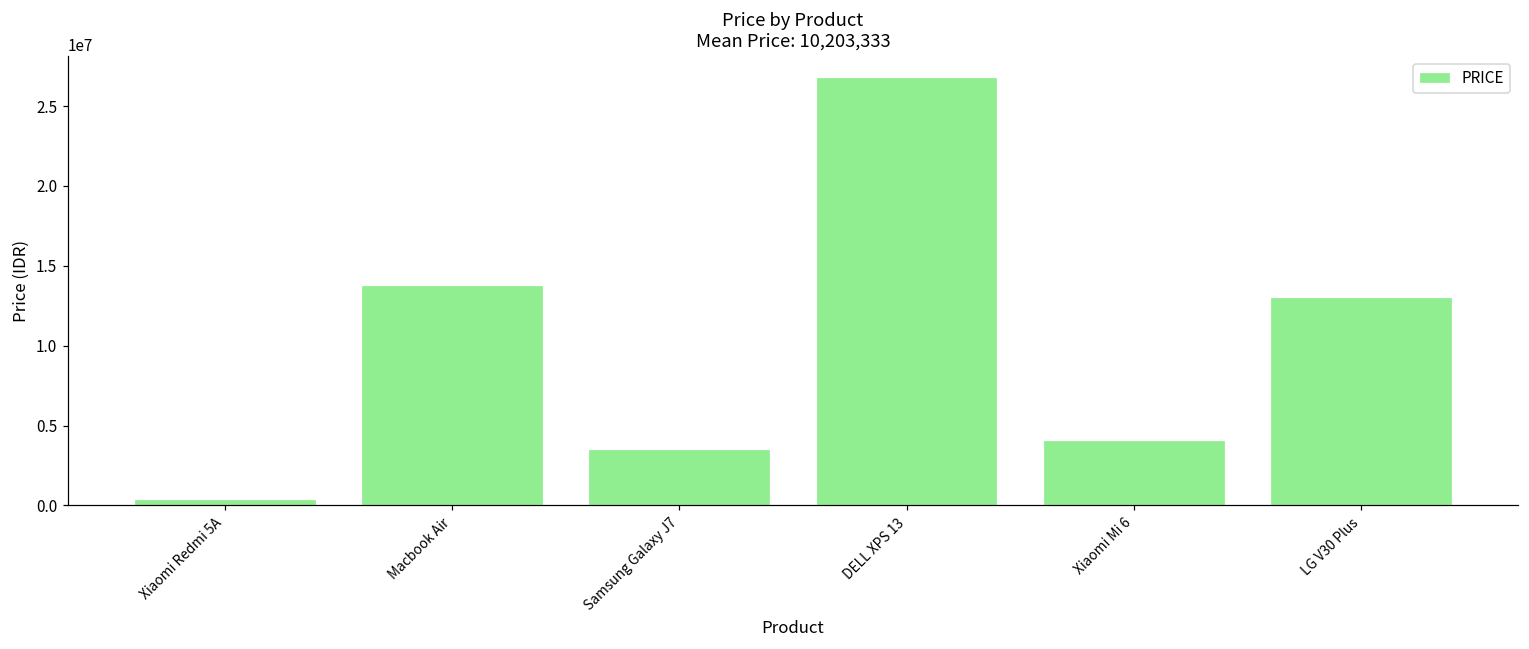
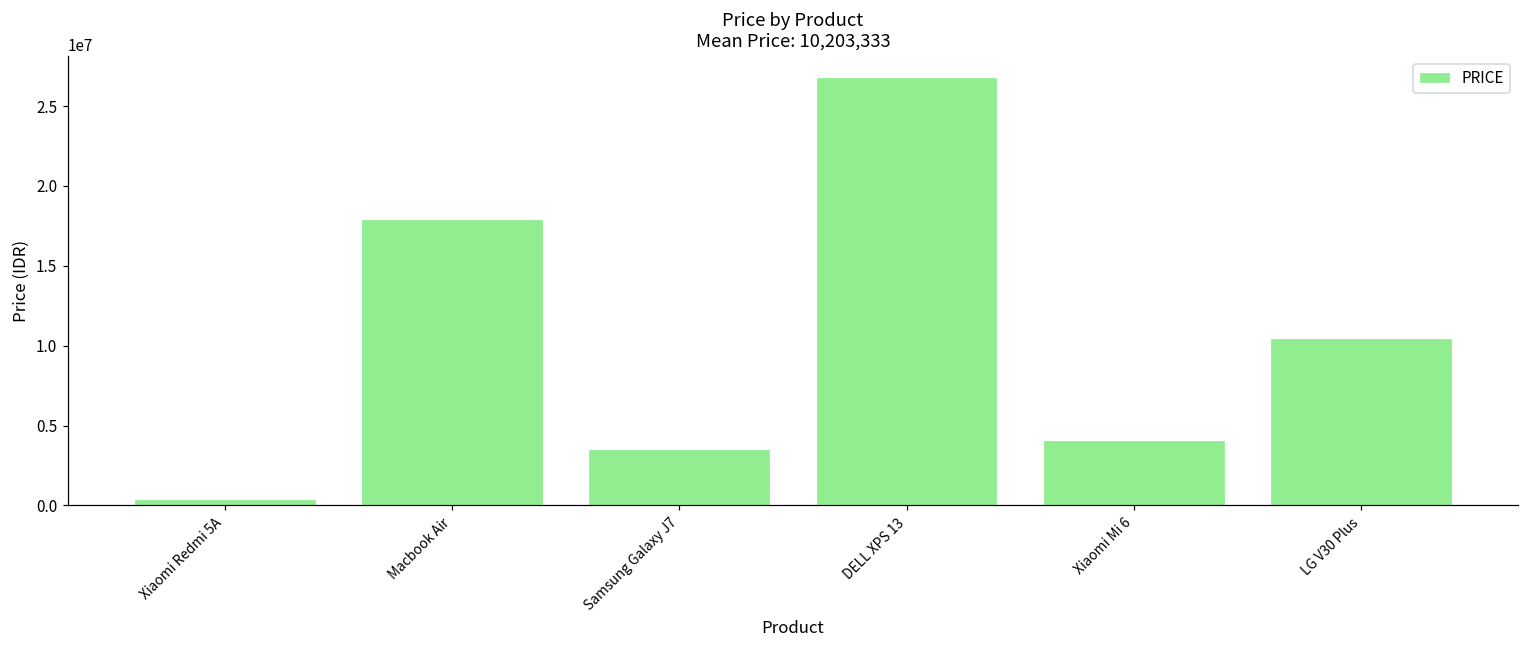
  {
    "Xiaomi Redmi 5A": 400000,
-   "Macbook Air": 13800000,
+   "Macbook Air": 17900000,
    "Samsung Galaxy J7": 3500000,
    "DELL XPS 13": 26800000,
    "Xiaomi Mi 6": 4100000,
-   "LG V30 Plus": 13000000
+   "LG V30 Plus": 10500000
  }
